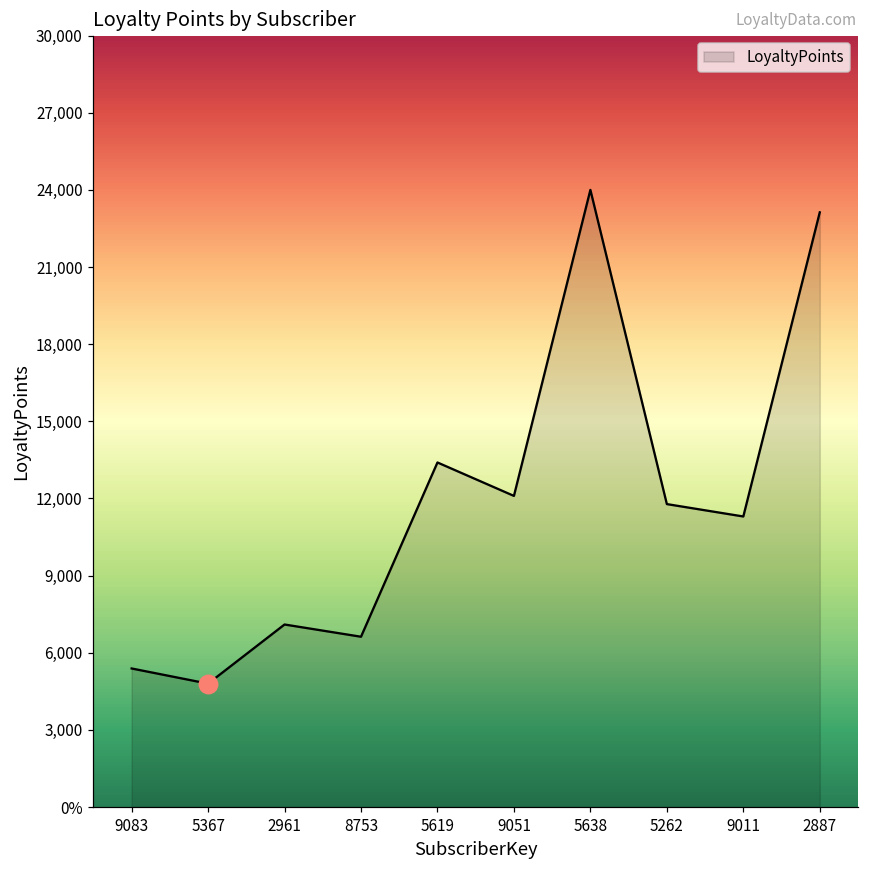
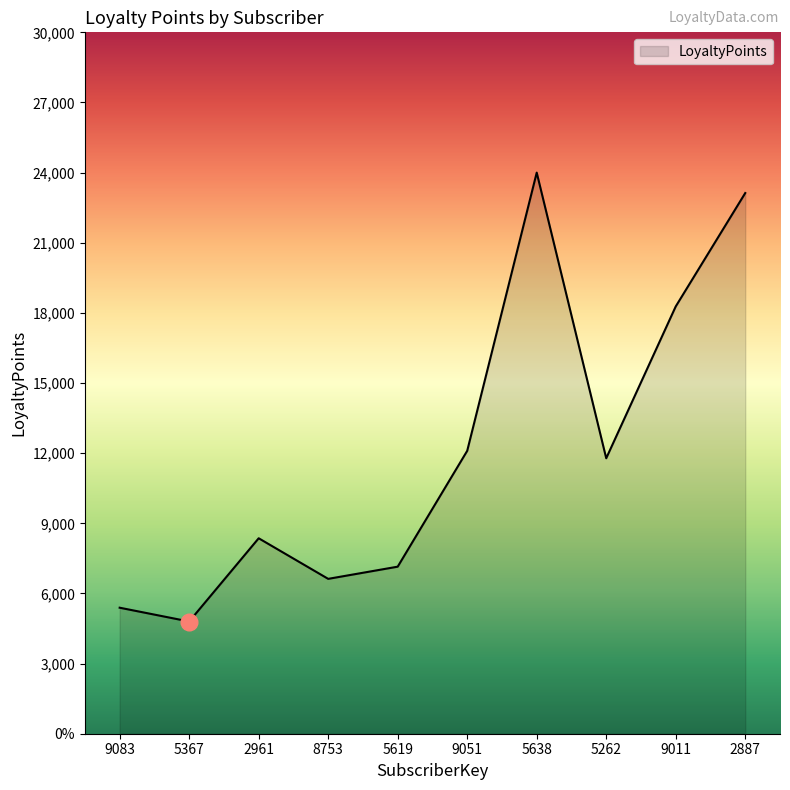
  {
    "LoyaltyPoints": {
      "9083": "5,400",
-     "2961": "7,100",
+     "2961": "8,400",
      "8753": "6,600",
-     "5619": "13,400",
+     "5619": "7,100",
      "9051": "12,100",
      "5638": "24,000",
      "5262": "11,800",
-     "9011": "11,300",
+     "9011": "18,300",
      "2887": "23,100"
    }
  }
